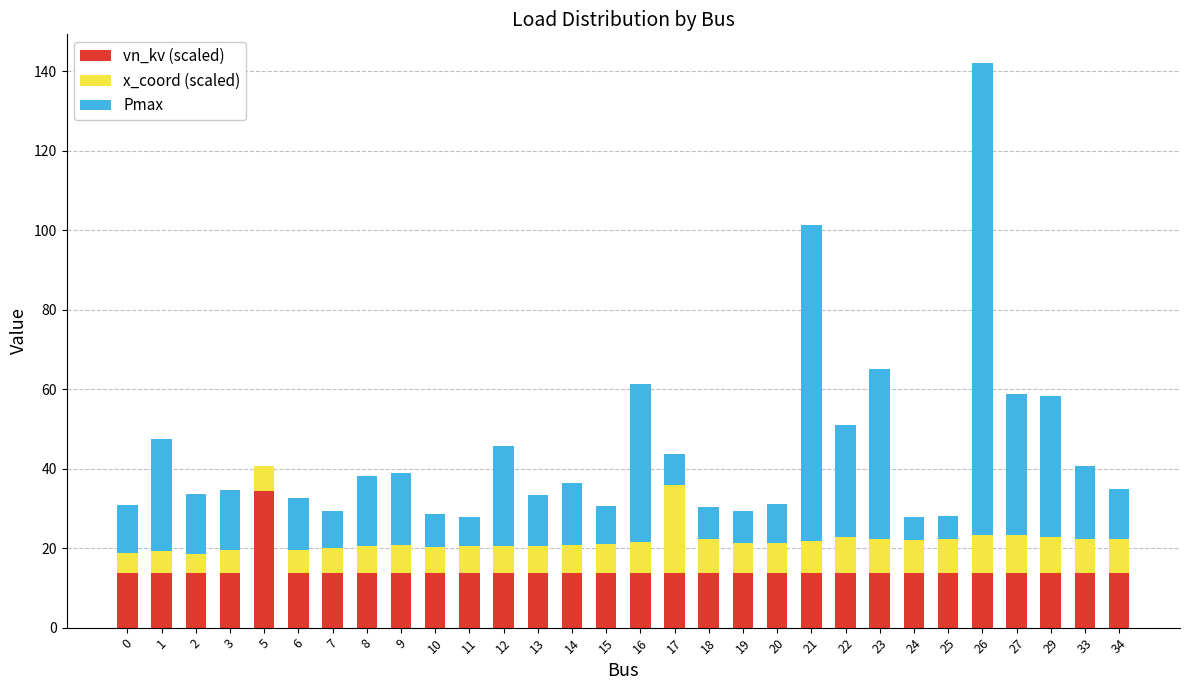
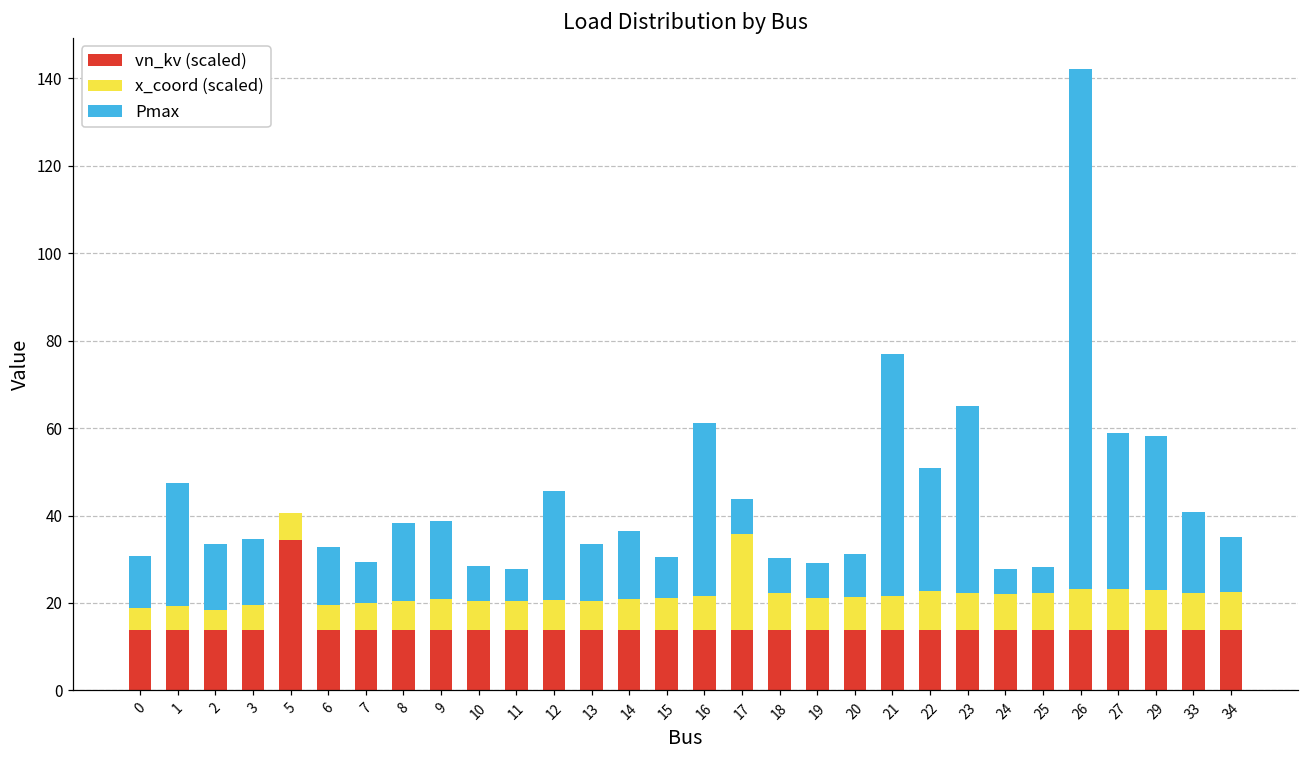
  {
    "vn_kv (scaled)": {
      "0": 14,
      "1": 14,
      "2": 14,
      "3": 14,
      "5": 35,
      "6": 14,
      "7": 14,
      "8": 14,
      "9": 14,
      "10": 14,
      "11": 14,
      "12": 14,
      "13": 14,
      "14": 14,
      "15": 14,
      "16": 14,
      "17": 14,
      "18": 14,
      "19": 14,
      "20": 14,
      "21": 14,
      "22": 14,
      "23": 14,
      "24": 14,
      "25": 14,
      "26": 14,
      "27": 14,
      "29": 14,
      "33": 14,
      "34": 14
    },
    "x_coord (scaled)": {
      "0": 5,
      "1": 5,
      "2": 5,
      "3": 6,
      "5": 6,
      "6": 6,
      "7": 6,
      "8": 7,
      "9": 7,
      "10": 7,
      "11": 7,
      "12": 7,
      "13": 7,
      "14": 7,
      "15": 7,
      "16": 8,
      "17": 22,
      "18": 8,
      "19": 7,
      "20": 7,
      "21": 8,
      "22": 9,
      "23": 8,
      "24": 8,
      "25": 8,
      "26": 9,
      "27": 9,
      "29": 9,
      "33": 8,
      "34": 9
    },
    "Pmax": {
      "0": 12,
      "1": 28,
      "2": 15,
      "3": 15,
      "5": 0,
      "6": 13,
      "7": 9,
      "8": 18,
      "9": 18,
      "10": 8,
      "11": 7,
      "12": 25,
      "13": 13,
      "14": 16,
      "15": 10,
      "16": 40,
      "17": 8,
      "18": 8,
      "19": 8,
      "20": 10,
-     "21": 80,
+     "21": 55,
      "22": 28,
      "23": 43,
      "24": 6,
      "25": 6,
      "26": 119,
      "27": 36,
      "29": 35,
      "33": 18,
      "34": 13
    }
  }
